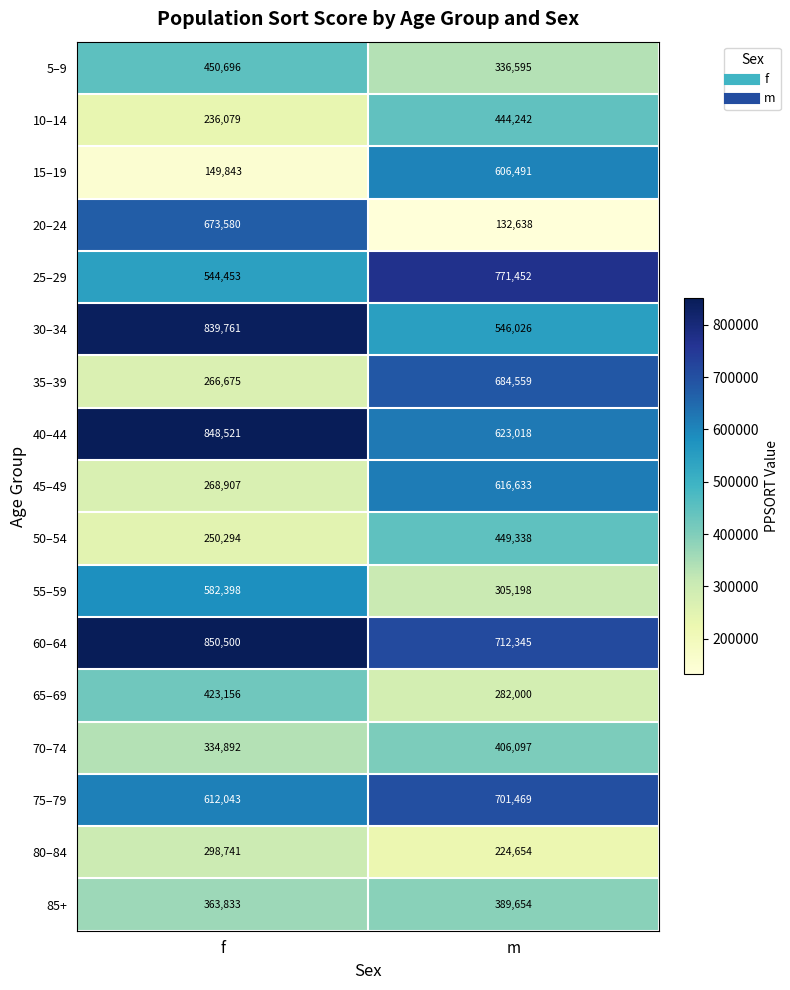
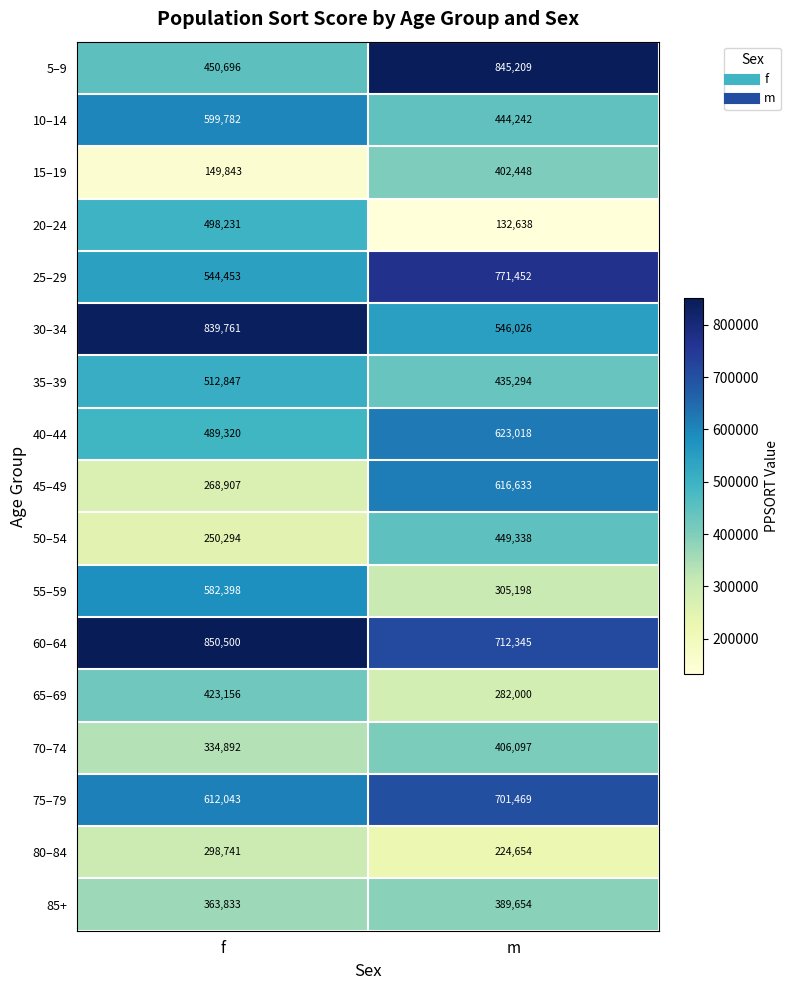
  {
    "5–9": {
      "f": "450,696",
-     "m": "336,595"
+     "m": "845,209"
    },
    "10–14": {
-     "f": "236,079",
+     "f": "599,782",
      "m": "444,242"
    },
    "15–19": {
      "f": "149,843",
-     "m": "606,491"
+     "m": "402,448"
    },
    "20–24": {
-     "f": "673,580",
+     "f": "498,231",
      "m": "132,638"
    },
    "25–29": {
      "f": "544,453",
      "m": "771,452"
    },
    "30–34": {
      "f": "839,761",
      "m": "546,026"
    },
    "35–39": {
-     "f": "266,675",
-     "m": "684,559"
+     "f": "512,847",
+     "m": "435,294"
    },
    "40–44": {
-     "f": "848,521",
+     "f": "489,320",
      "m": "623,018"
    },
    "45–49": {
      "f": "268,907",
      "m": "616,633"
    },
    "50–54": {
      "f": "250,294",
      "m": "449,338"
    },
    "55–59": {
      "f": "582,398",
      "m": "305,198"
    },
    "60–64": {
      "f": "850,500",
      "m": "712,345"
    },
    "65–69": {
      "f": "423,156",
      "m": "282,000"
    },
    "70–74": {
      "f": "334,892",
      "m": "406,097"
    },
    "75–79": {
      "f": "612,043",
      "m": "701,469"
    },
    "80–84": {
      "f": "298,741",
      "m": "224,654"
    },
    "85+": {
      "f": "363,833",
      "m": "389,654"
    }
  }
